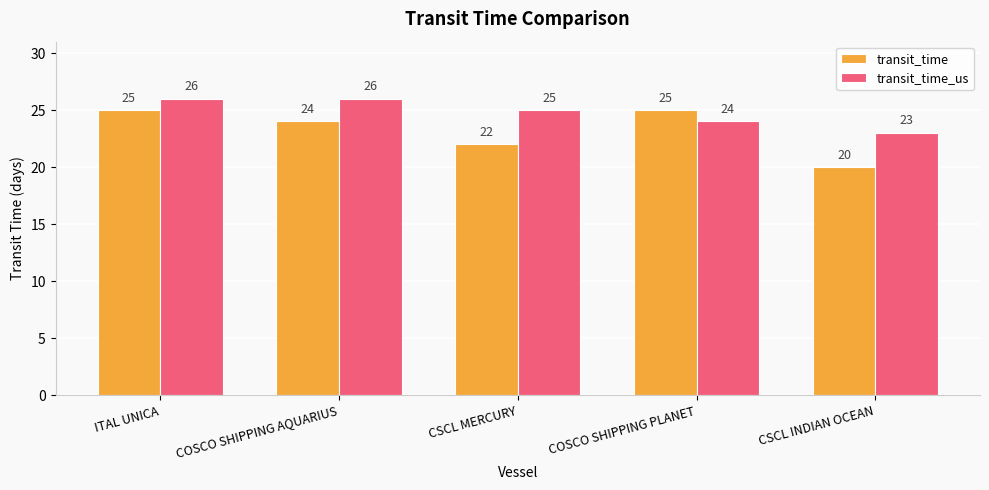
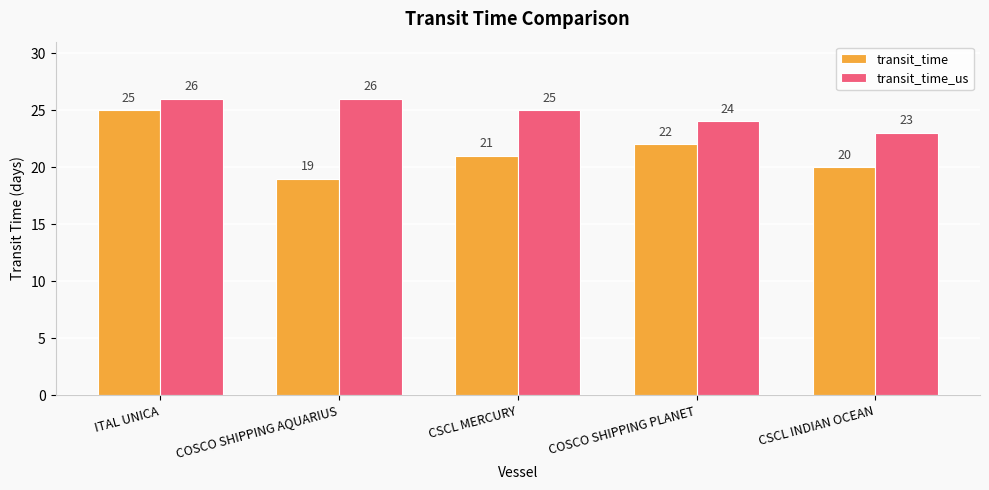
  {
    "transit_time": {
      "ITAL UNICA": 25,
-     "COSCO SHIPPING AQUARIUS": 24,
-     "CSCL MERCURY": 22,
-     "COSCO SHIPPING PLANET": 25,
+     "COSCO SHIPPING AQUARIUS": 19,
+     "CSCL MERCURY": 21,
+     "COSCO SHIPPING PLANET": 22,
      "CSCL INDIAN OCEAN": 20
    },
    "transit_time_us": {
      "ITAL UNICA": 26,
      "COSCO SHIPPING AQUARIUS": 26,
      "CSCL MERCURY": 25,
      "COSCO SHIPPING PLANET": 24,
      "CSCL INDIAN OCEAN": 23
    }
  }
